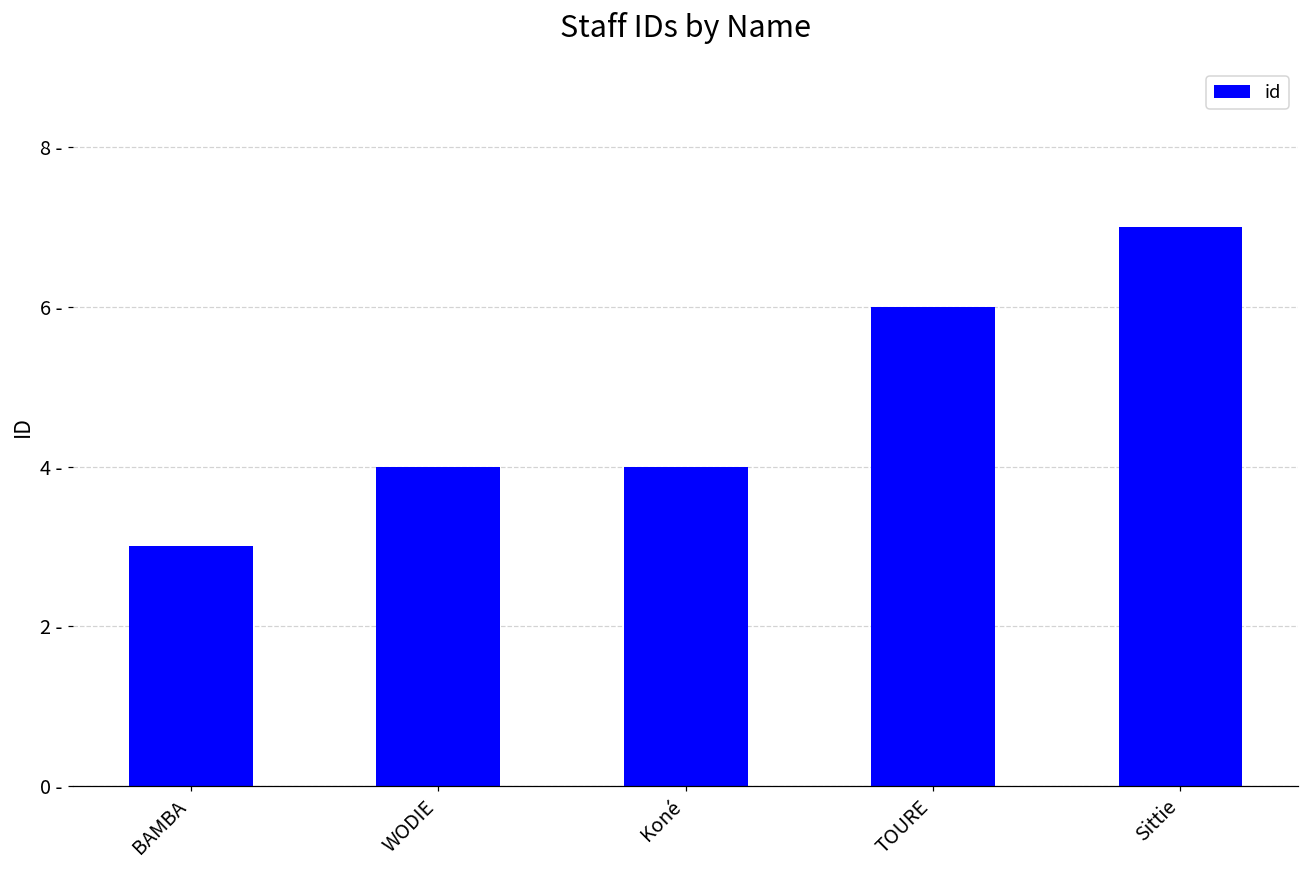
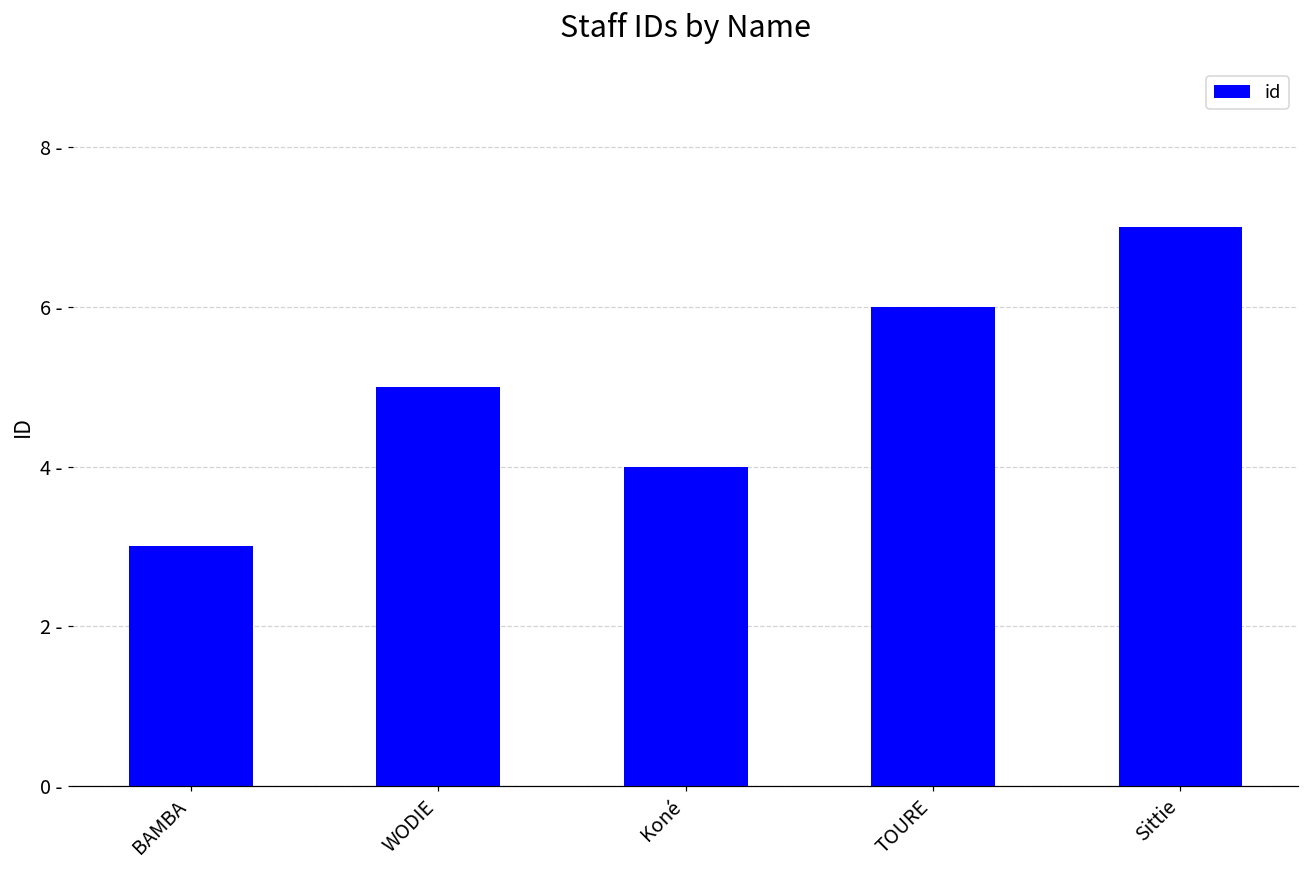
  {
    "BAMBA": "3 -",
-   "WODIE": "4 -",
+   "WODIE": "5 -",
    "Koné": "4 -",
    "TOURE": "6 -",
    "Sittie": "7 -"
  }
